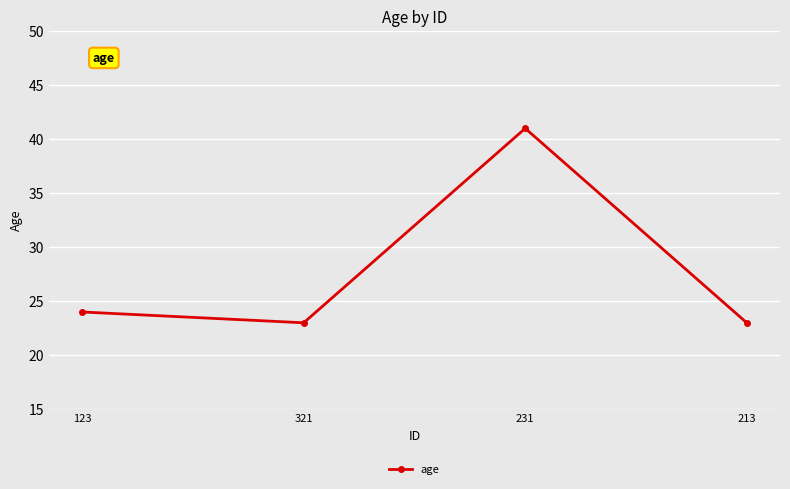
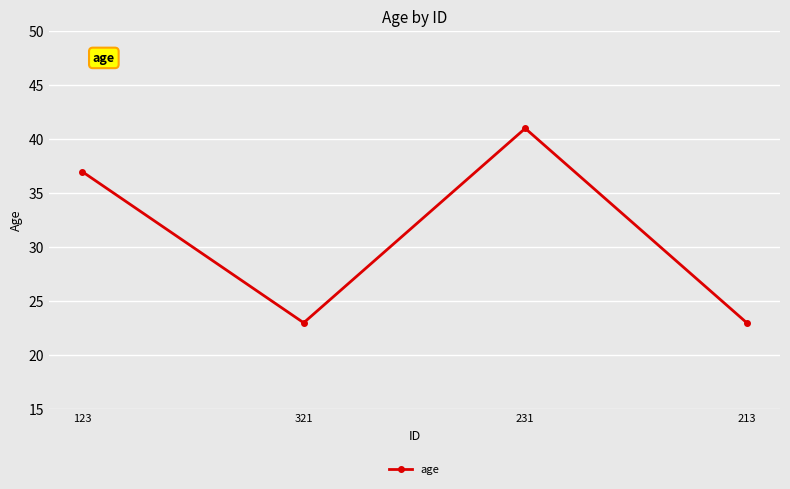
  {
-   "123": 24,
+   "123": 37,
    "321": 23,
    "231": 41,
    "213": 23
  }
